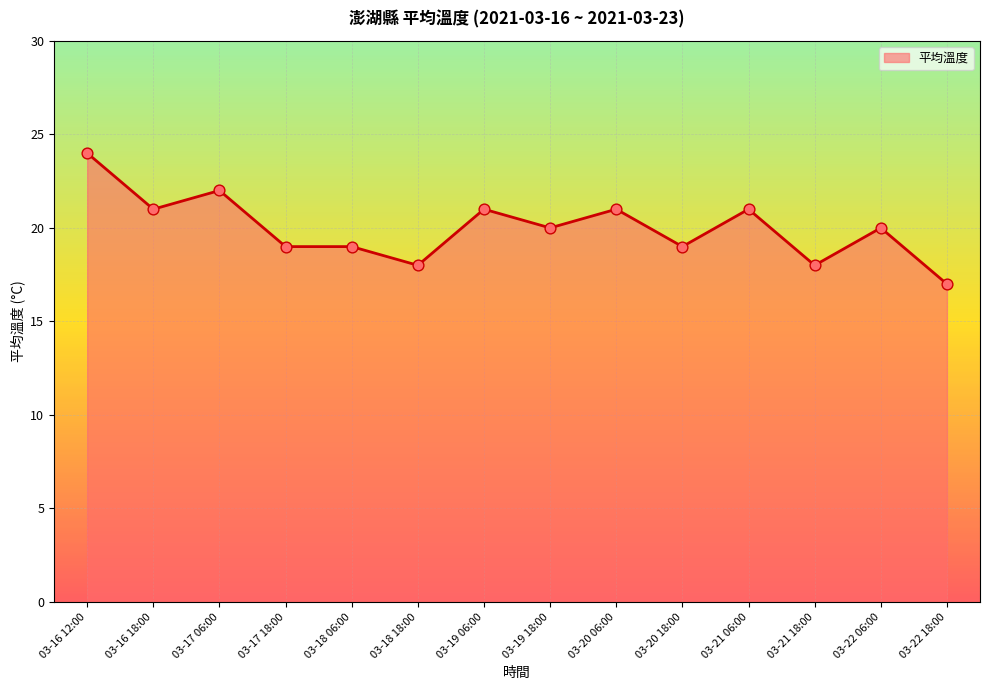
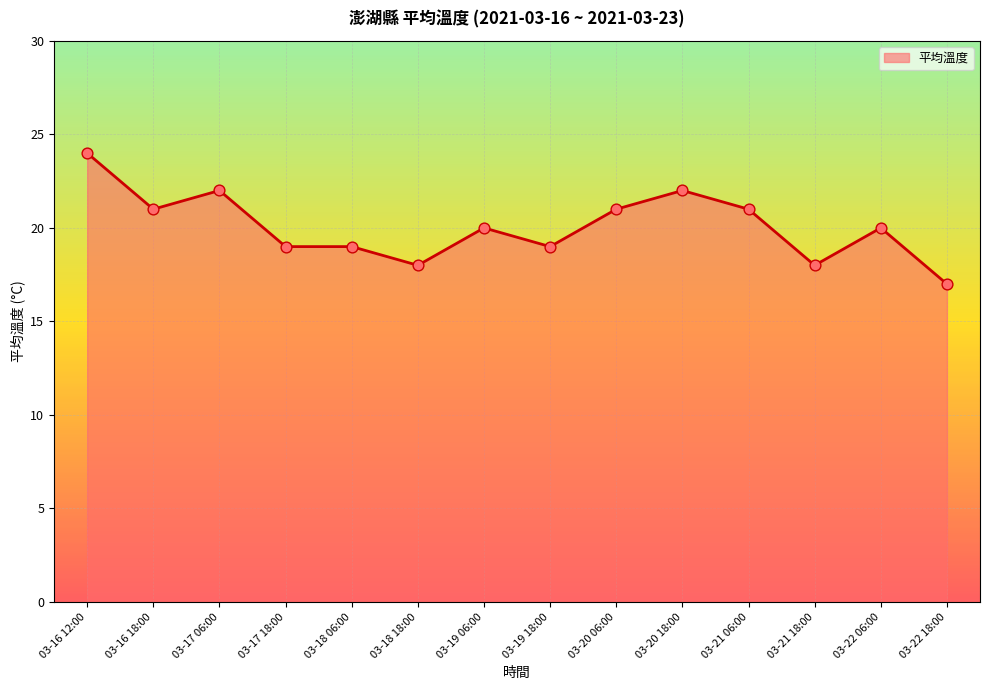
  {
    "03-16 12:00": 24,
    "03-16 18:00": 21,
    "03-17 06:00": 22,
    "03-17 18:00": 19,
    "03-18 06:00": 19,
    "03-18 18:00": 18,
-   "03-19 06:00": 21,
-   "03-19 18:00": 20,
+   "03-19 06:00": 20,
+   "03-19 18:00": 19,
    "03-20 06:00": 21,
-   "03-20 18:00": 19,
+   "03-20 18:00": 22,
    "03-21 06:00": 21,
    "03-21 18:00": 18,
    "03-22 06:00": 20,
    "03-22 18:00": 17
  }
